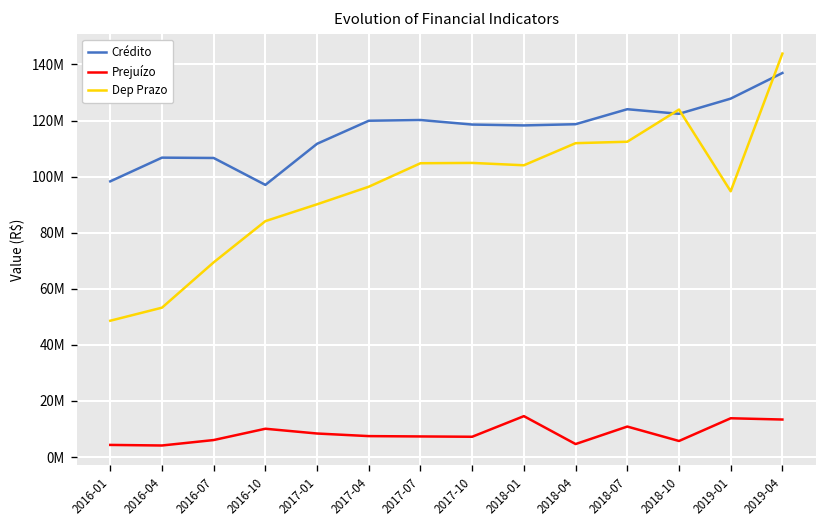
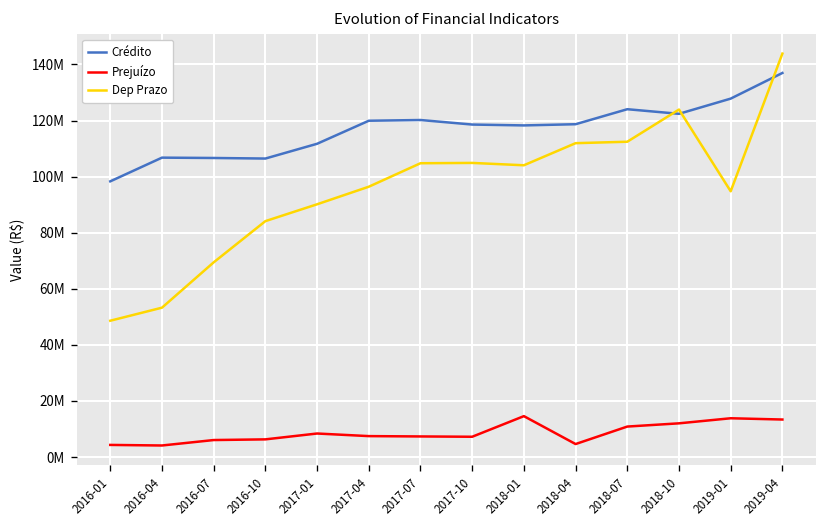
  {
    "Crédito": {
      "2016-01": 98000000,
      "2016-04": 107000000,
      "2016-07": 107000000,
-     "2016-10": 97000000,
+     "2016-10": 106000000,
      "2017-01": 112000000,
      "2017-04": 120000000,
      "2017-07": 120000000,
      "2017-10": 119000000,
      "2018-01": 118000000,
      "2018-04": 119000000,
      "2018-07": 124000000,
      "2018-10": 122000000,
      "2019-01": 128000000,
      "2019-04": 137000000
    },
    "Prejuízo": {
      "2016-01": 4000000,
      "2016-04": 4000000,
      "2016-07": 6000000,
-     "2016-10": 10000000,
+     "2016-10": 6000000,
      "2017-01": 8000000,
      "2017-04": 7000000,
      "2017-07": 7000000,
      "2017-10": 7000000,
      "2018-01": 15000000,
      "2018-04": 5000000,
      "2018-07": 11000000,
-     "2018-10": 6000000,
+     "2018-10": 12000000,
      "2019-01": 14000000,
      "2019-04": 13000000
    },
    "Dep Prazo": {
      "2016-01": 49000000,
      "2016-04": 53000000,
      "2016-07": 69000000,
      "2016-10": 84000000,
      "2017-01": 90000000,
      "2017-04": 96000000,
      "2017-07": 105000000,
      "2017-10": 105000000,
      "2018-01": 104000000,
      "2018-04": 112000000,
      "2018-07": 112000000,
      "2018-10": 124000000,
      "2019-01": 95000000,
      "2019-04": 144000000
    }
  }
